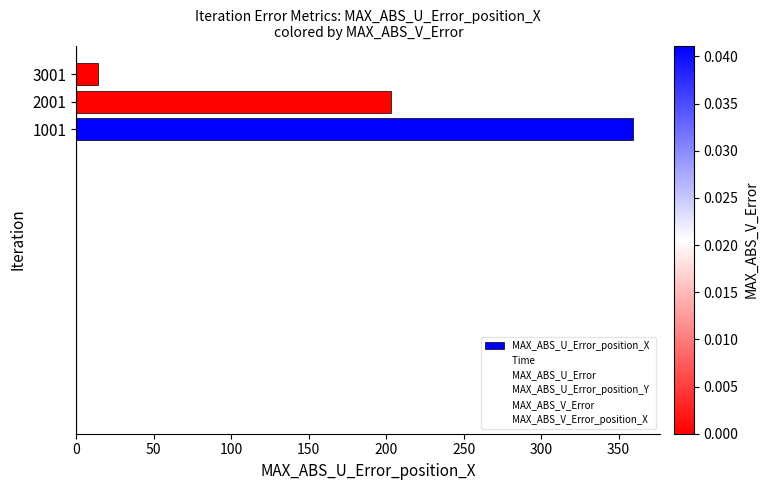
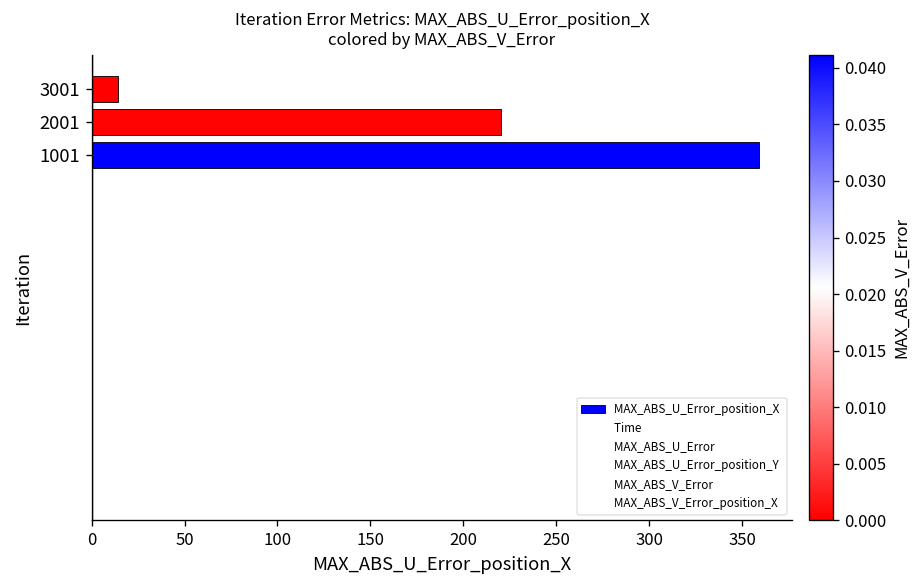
  {
    "MAX_ABS_U_Error_position_X": {
      "3001": 14,
-     "2001": 203,
+     "2001": 220,
      "1001": 359
    }
  }
